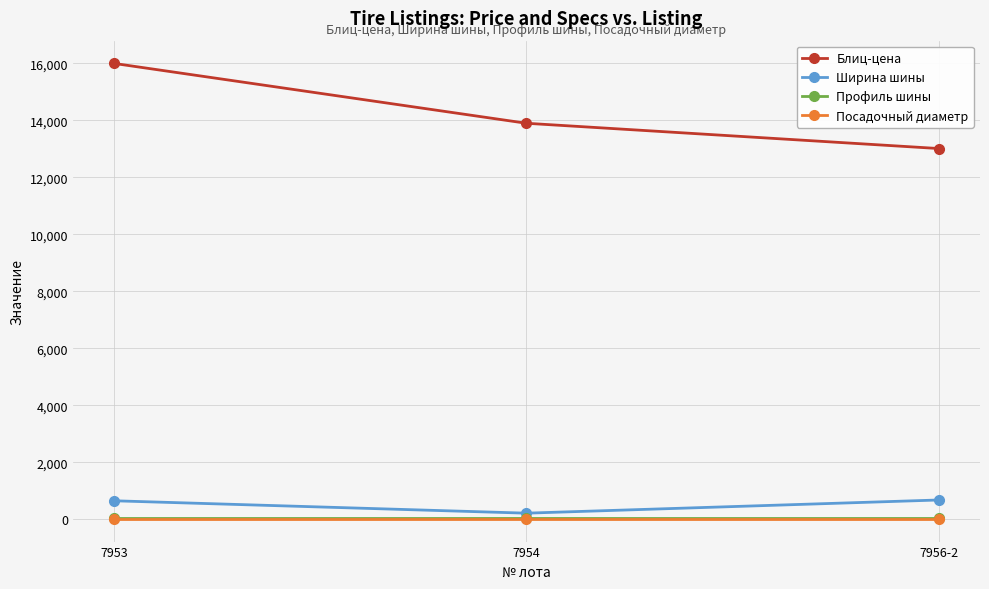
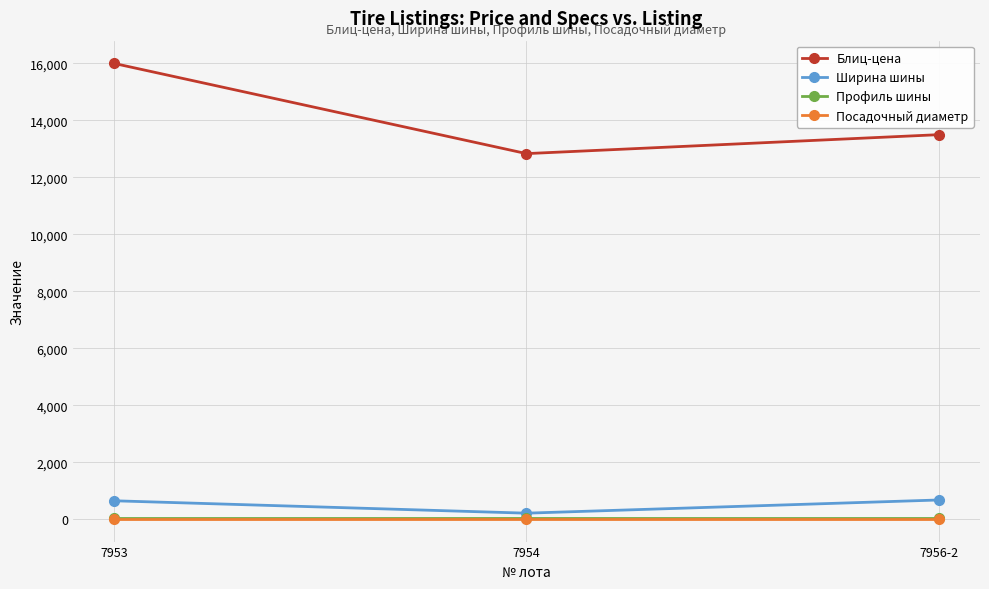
  {
    "Блиц-цена": {
      "7953": "16,000",
-     "7954": "13,900",
-     "7956-2": "13,000"
+     "7954": "12,800",
+     "7956-2": "13,500"
    },
    "Ширина шины": {
      "7953": "700",
      "7954": "200",
      "7956-2": "700"
    }
  }
